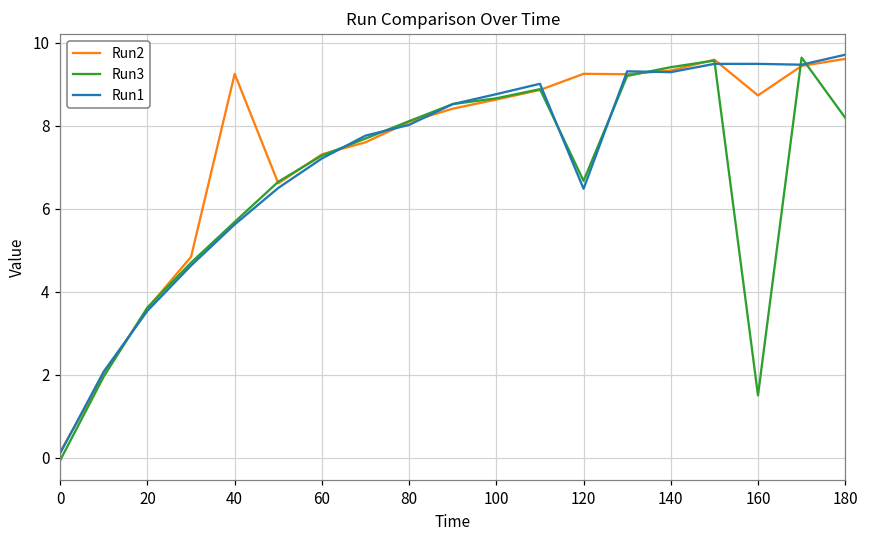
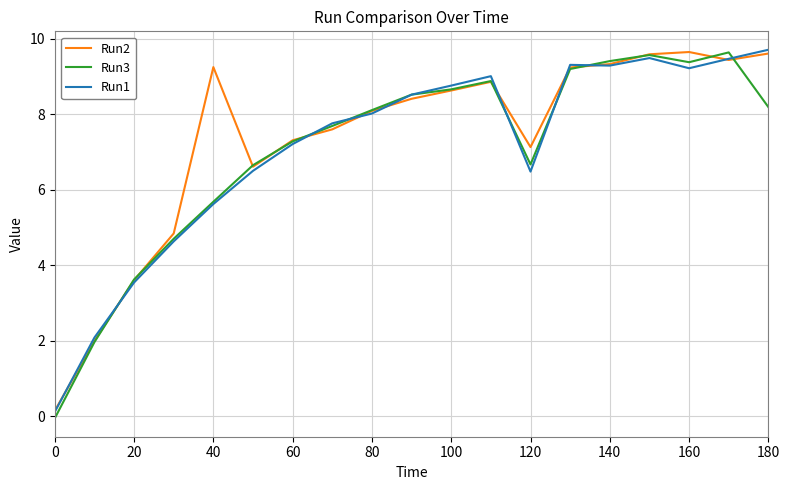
  {
    "Run2": {
      "40": 9.3,
-     "120": 9.3,
-     "160": 8.7,
+     "120": 7.1,
+     "160": 9.7,
      "180": 9.6
    },
    "Run3": {
      "0": -0.1,
      "120": 6.7,
      "140": 9.4,
-     "160": 1.5,
+     "160": 9.4,
      "180": 8.2
    },
    "Run1": {
      "60": 7.2,
      "80": 8.0,
      "100": 8.8,
      "120": 6.5,
-     "160": 9.5,
+     "160": 9.2,
      "180": 9.7
    }
  }
